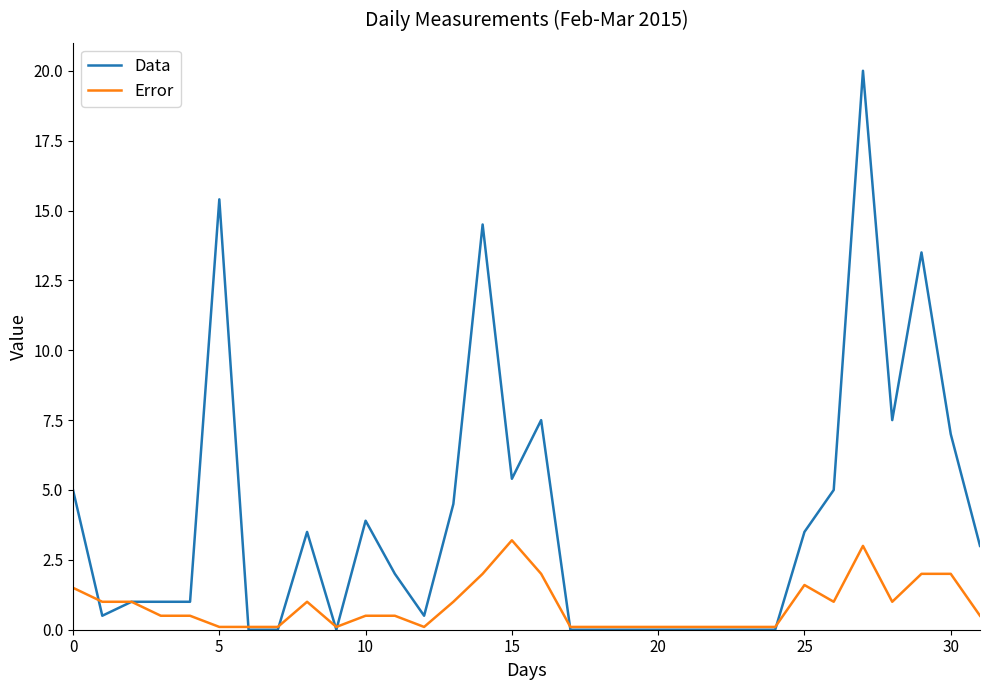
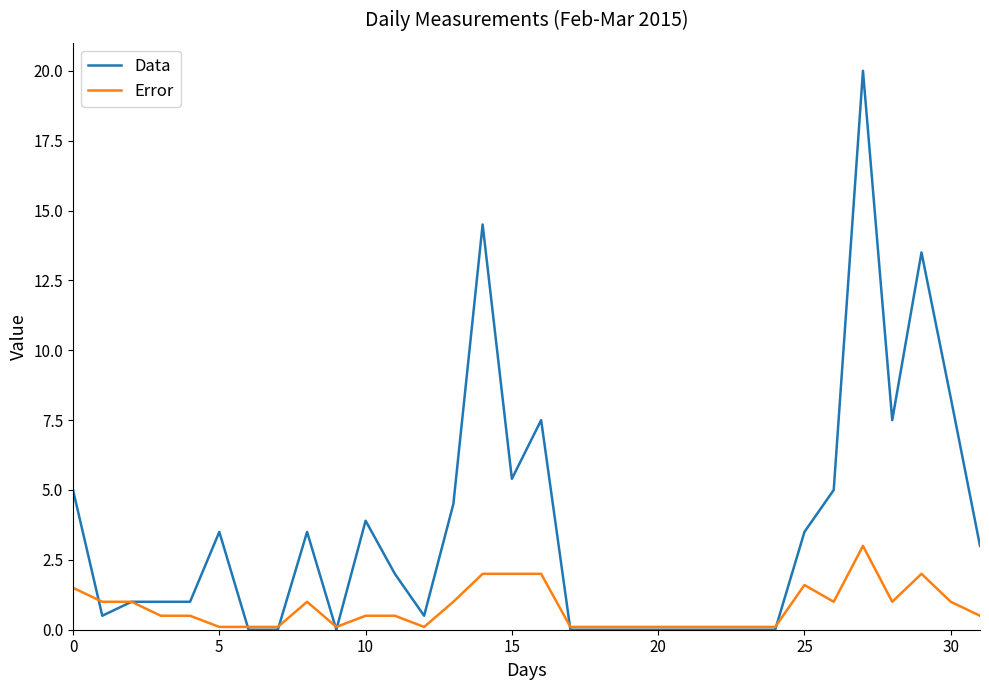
  {
    "Data": {
      "0": 5.0,
-     "5": 15.4,
+     "5": 3.5,
      "10": 3.9,
      "15": 5.4,
      "20": 0.0,
      "25": 3.5,
-     "30": 7.0
+     "30": 8.3
    },
    "Error": {
      "0": 1.5,
      "5": 0.1,
      "10": 0.5,
-     "15": 3.2,
+     "15": 2.0,
      "20": 0.1,
      "25": 1.6,
-     "30": 2
+     "30": 1
    }
  }
